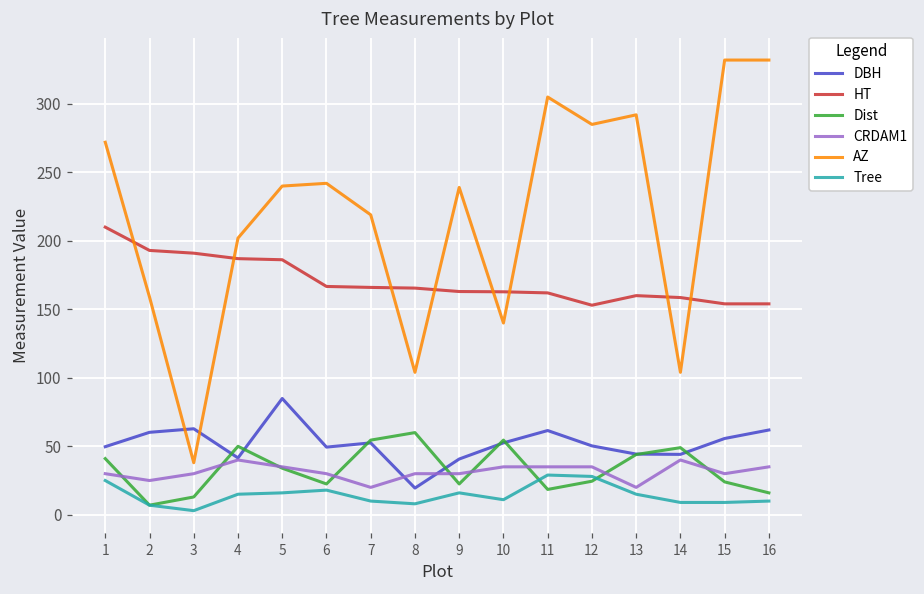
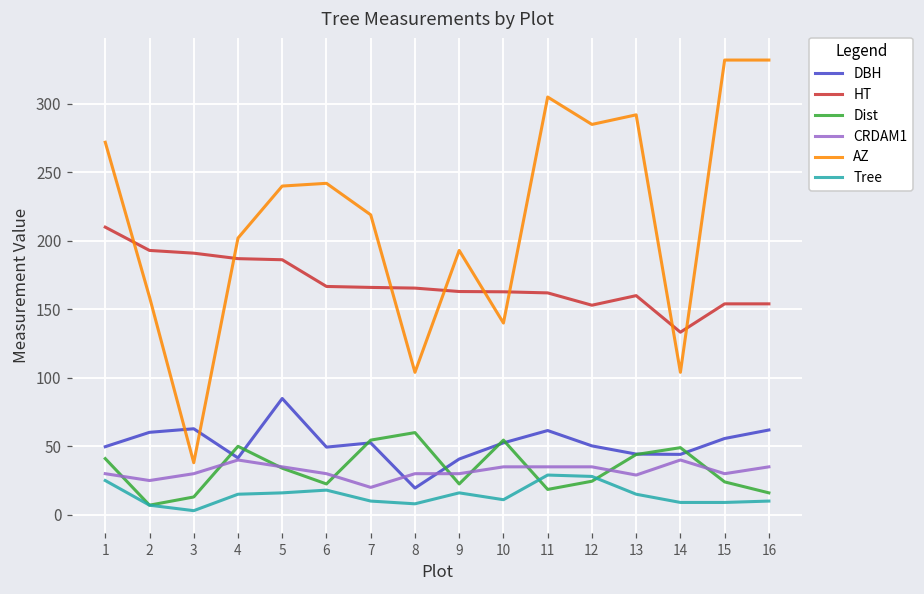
  {
    "DBH": {
      "1": 50,
      "2": 60,
      "3": 63,
      "5": 85,
      "6": 49,
      "8": 20,
      "9": 41,
      "11": 62,
      "12": 50,
      "14": 44,
      "15": 56,
      "16": 62
    },
    "HT": {
      "1": 210,
      "2": 193,
      "3": 191,
      "4": 187,
      "5": 186,
      "6": 167,
      "7": 166,
      "8": 166,
      "9": 163,
      "10": 163,
      "11": 162,
      "12": 153,
      "13": 160,
-     "14": 159,
+     "14": 133,
      "15": 154,
      "16": 154
    },
    "Dist": {
      "1": 41,
      "3": 13,
      "4": 50,
      "6": 23,
      "8": 60,
      "9": 23,
      "11": 19,
      "12": 25,
      "14": 49,
      "15": 24,
      "16": 16
    },
    "CRDAM1": {
      "1": 30,
      "2": 25,
      "3": 30,
      "6": 30,
      "7": 20,
      "8": 30,
      "9": 30,
      "10": 35,
      "11": 35,
      "12": 35,
-     "13": 20,
+     "13": 29,
      "14": 40,
      "15": 30,
      "16": 35
    },
    "AZ": {
      "1": 272,
      "2": 159,
      "3": 38,
      "4": 202,
      "5": 240,
      "6": 242,
      "7": 219,
      "8": 104,
-     "9": 239,
+     "9": 193,
      "10": 140,
      "11": 305,
      "12": 285,
      "13": 292,
      "14": 104,
      "15": 332,
      "16": 332
    },
    "Tree": {
      "1": 25,
      "3": 3,
      "4": 15,
      "5": 16,
      "6": 18,
      "7": 10,
      "8": 8,
      "9": 16,
      "10": 11,
      "11": 29,
      "12": 28,
      "13": 15,
      "14": 9,
      "15": 9,
      "16": 10
    }
  }
